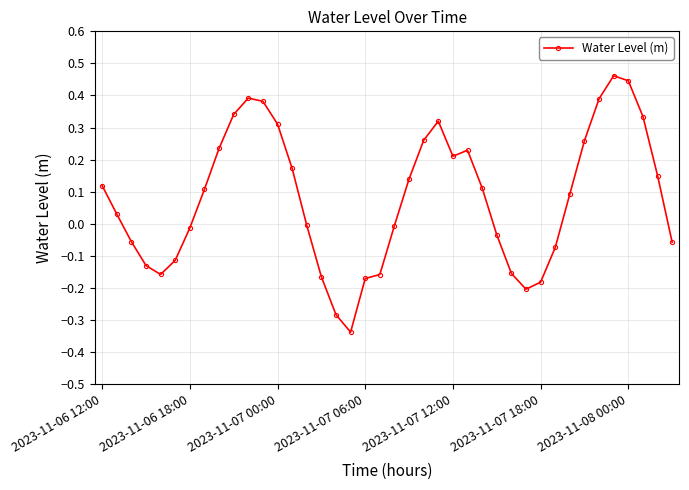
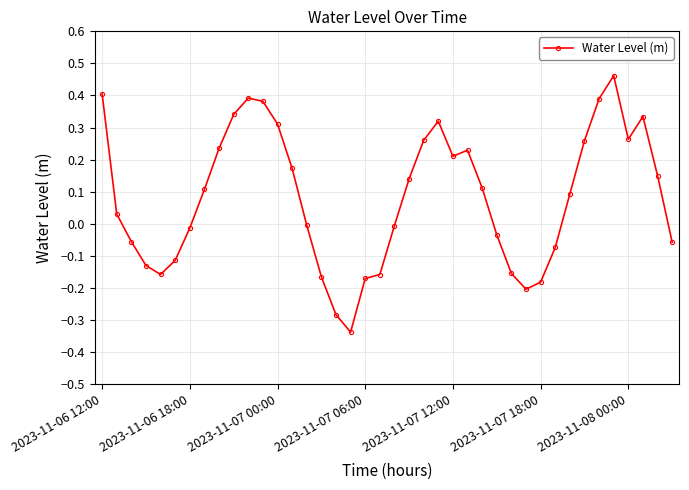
  {
-   "2023-11-06 12:00": 0.12,
+   "2023-11-06 12:00": 0.40,
    "2023-11-06 18:00": -0.01,
    "2023-11-07 00:00": 0.31,
    "2023-11-07 06:00": -0.17,
    "2023-11-07 12:00": 0.21,
    "2023-11-07 18:00": -0.18,
-   "2023-11-08 00:00": 0.45
+   "2023-11-08 00:00": 0.26
  }
